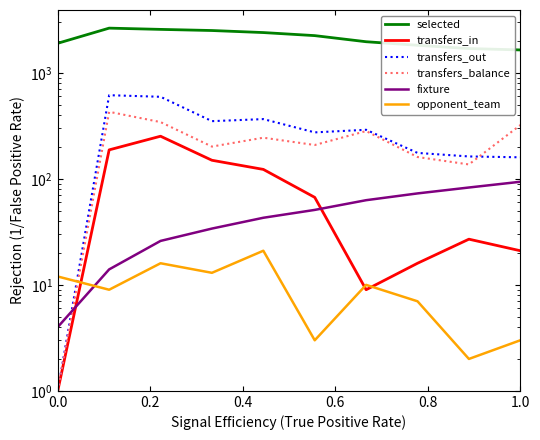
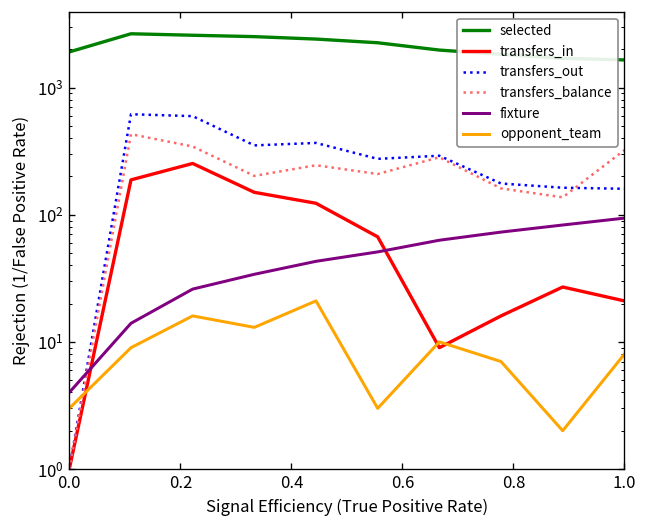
  {
    "selected": {
      "0.0": 1900,
      "1.0": 1700
    },
    "transfers_in": {
      "1.0": 21
    },
    "transfers_out": {
      "1.0": 160
    },
    "transfers_balance": {
      "1.0": 320
    },
    "fixture": {
      "0.0": 4.0,
      "1.0": 90
    },
    "opponent_team": {
-     "0.0": 12,
-     "1.0": 3.0
+     "0.0": 3.0,
+     "1.0": 8
    }
  }
